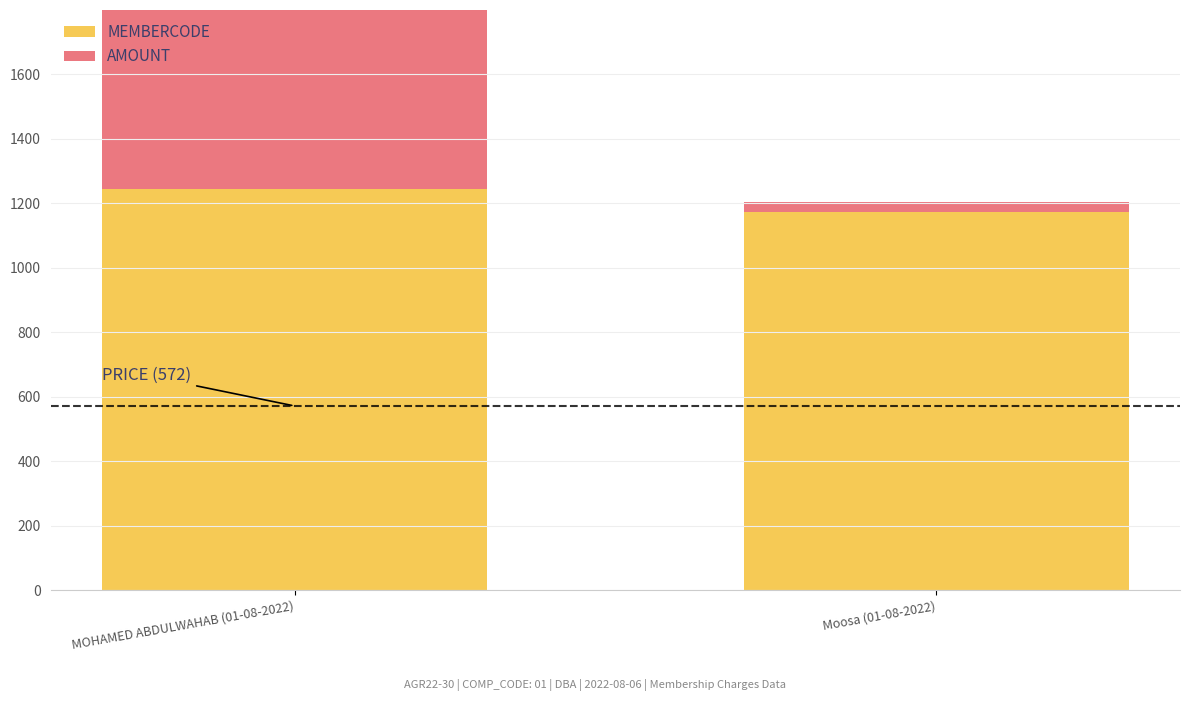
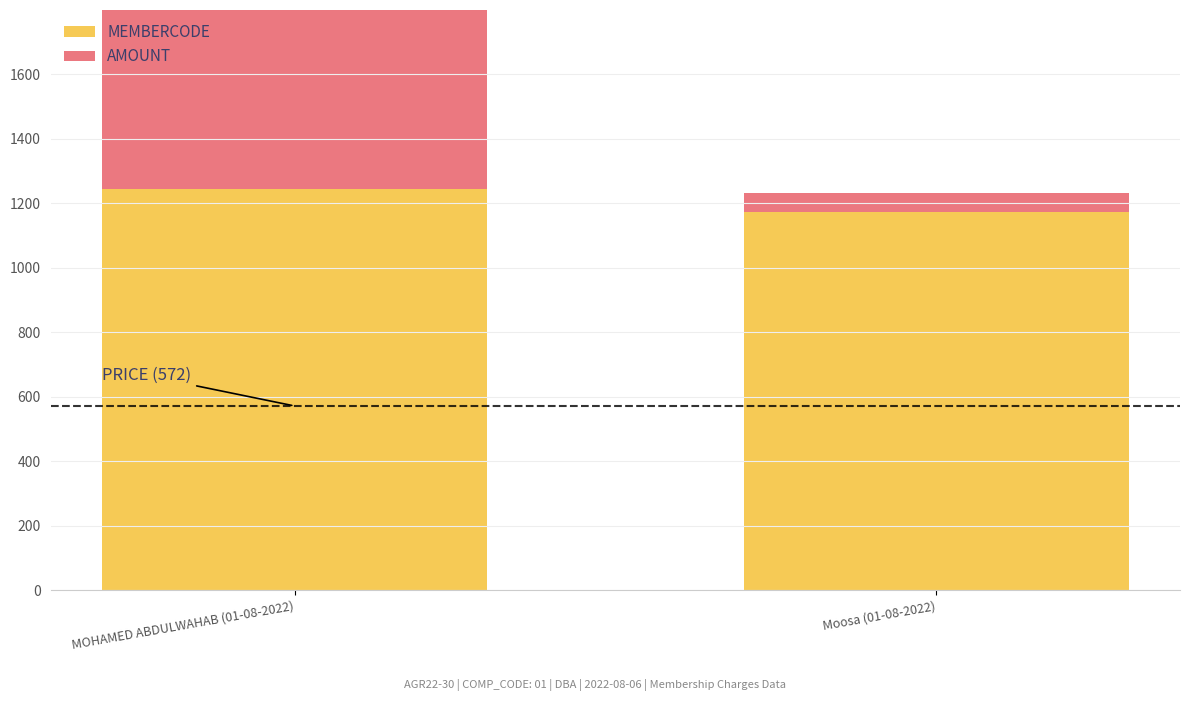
  {
    "MEMBERCODE": {
      "Moosa (01-08-2022)": 1170
    },
    "AMOUNT": {
-     "Moosa (01-08-2022)": 30
+     "Moosa (01-08-2022)": 60
    }
  }
